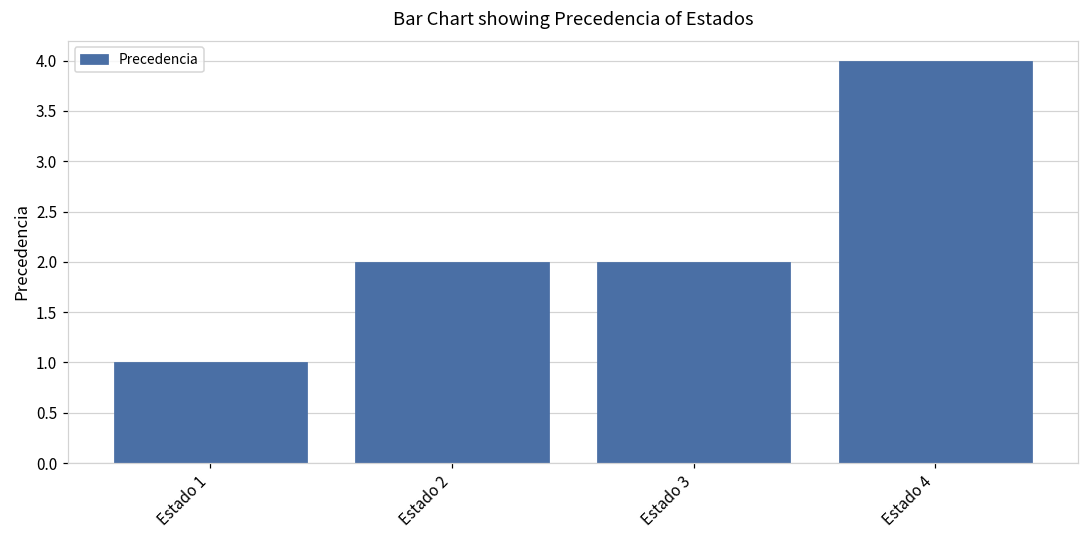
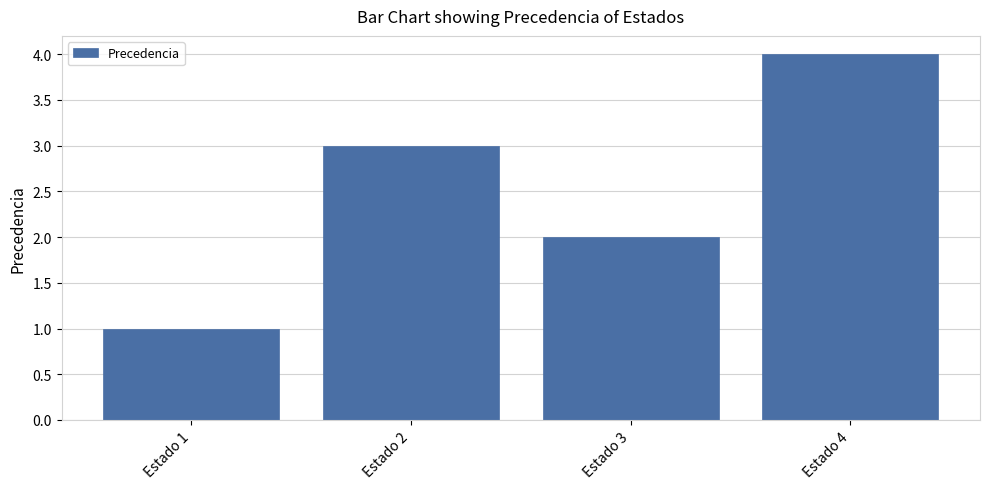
  {
    "Estado 1": 1,
-   "Estado 2": 2,
+   "Estado 2": 3,
    "Estado 3": 2,
    "Estado 4": 4
  }
